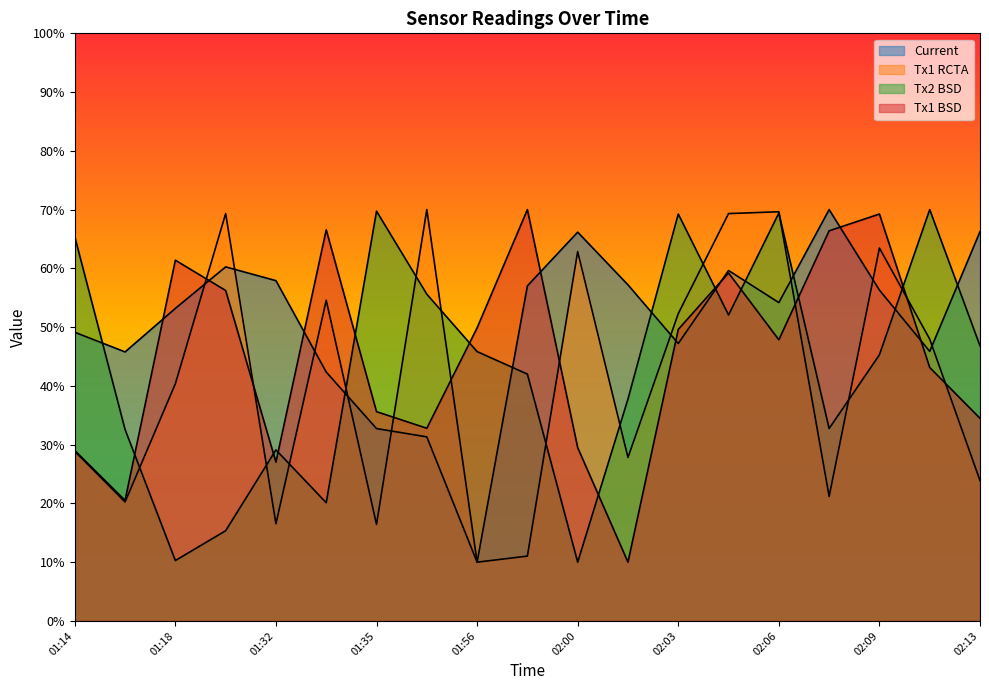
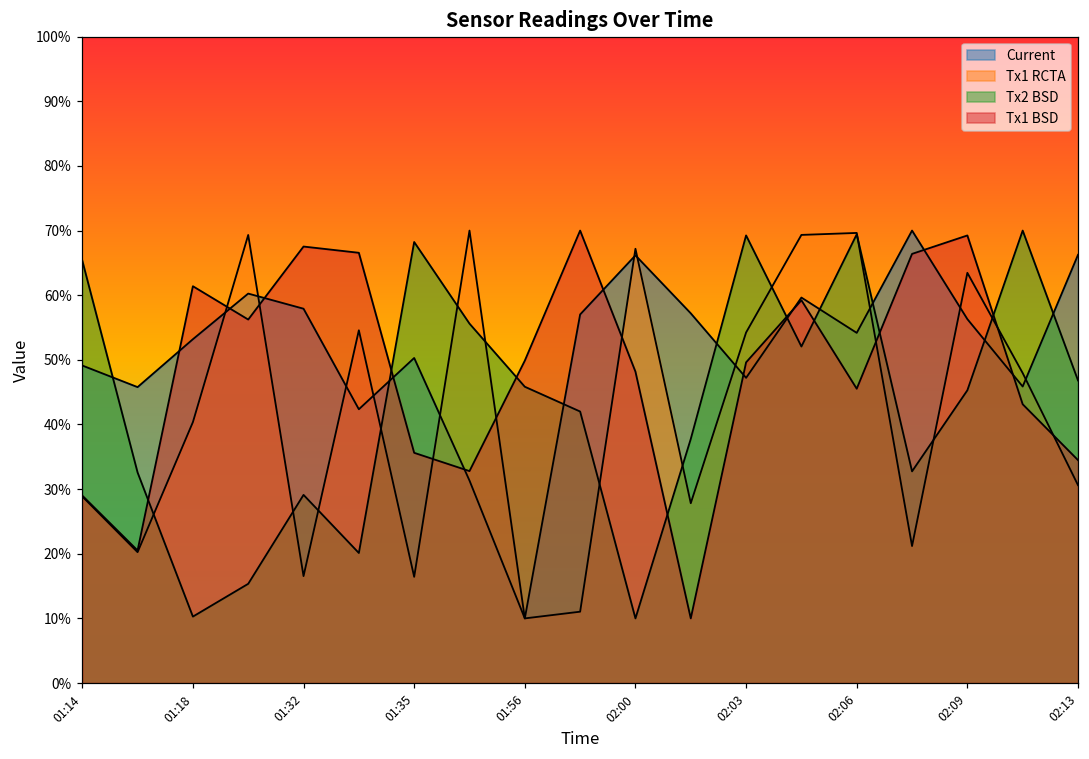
  {
    "Current": {
      "01:14": "49%",
      "01:18": "53%",
      "01:32": "58%",
-     "01:35": "33%",
+     "01:35": "50%",
      "02:00": "66%",
      "02:03": "47%",
      "02:06": "54%",
      "02:09": "56%",
      "02:13": "66%"
    },
    "Tx1 RCTA": {
      "01:18": "40%",
      "01:32": "17%",
      "01:35": "16%",
-     "02:00": "63%",
-     "02:03": "52%",
+     "02:00": "67%",
+     "02:03": "54%",
      "02:09": "63%",
-     "02:13": "24%"
+     "02:13": "31%"
    },
    "Tx2 BSD": {
      "01:14": "65%",
      "01:18": "10%",
      "01:32": "29%",
-     "01:35": "70%",
+     "01:35": "68%",
      "01:56": "46%",
      "02:00": "10%",
      "02:03": "69%",
      "02:09": "45%",
      "02:13": "47%"
    },
    "Tx1 BSD": {
      "01:18": "61%",
-     "01:32": "27%",
+     "01:32": "68%",
      "01:35": "36%",
      "01:56": "50%",
-     "02:00": "30%",
+     "02:00": "48%",
      "02:03": "50%",
-     "02:06": "48%",
+     "02:06": "46%",
      "02:09": "69%",
      "02:13": "34%"
    }
  }
